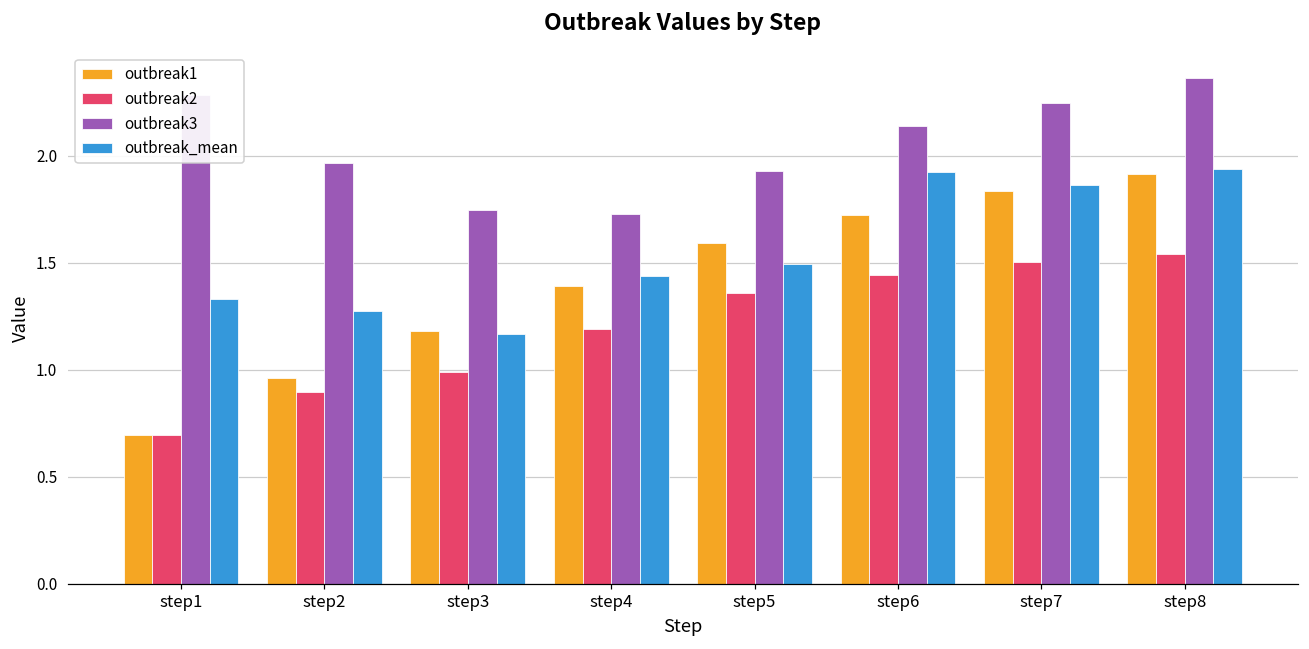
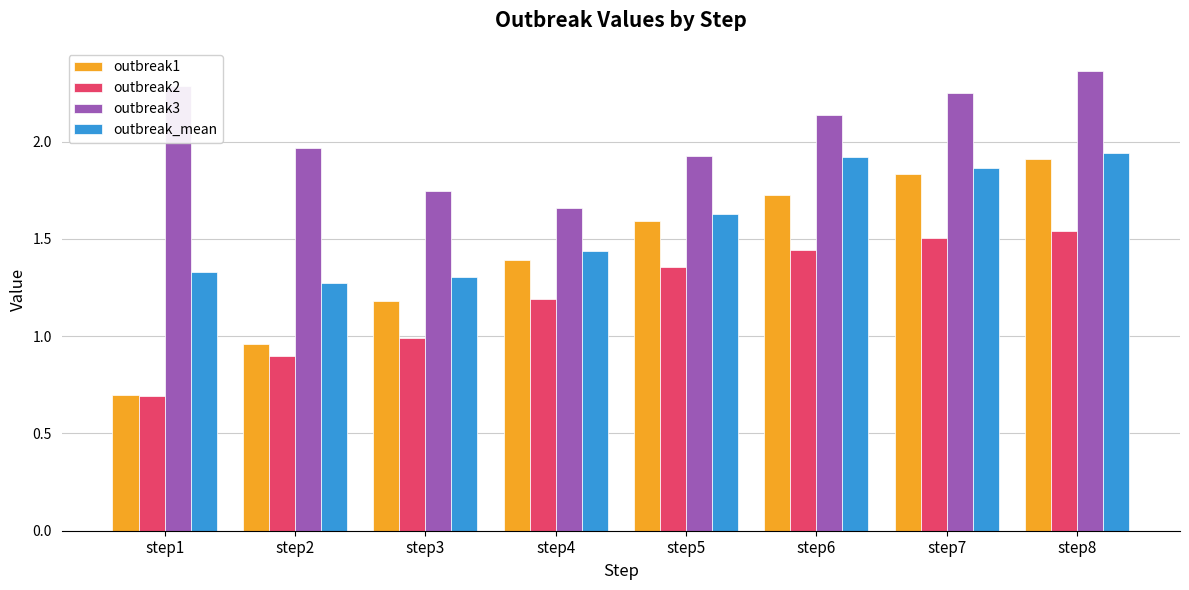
  {
    "outbreak1": {
      "step1": 0.70,
      "step2": 0.96,
      "step3": 1.18,
      "step4": 1.39,
      "step5": 1.59,
      "step6": 1.72,
      "step7": 1.83,
      "step8": 1.91
    },
    "outbreak2": {
      "step1": 0.69,
      "step2": 0.90,
      "step3": 0.99,
      "step4": 1.19,
      "step5": 1.36,
      "step6": 1.44,
      "step7": 1.50,
      "step8": 1.54
    },
    "outbreak3": {
      "step2": 1.97,
      "step3": 1.75,
-     "step4": 1.73,
+     "step4": 1.66,
      "step5": 1.93,
      "step6": 2.14,
      "step7": 2.25,
      "step8": 2.36
    },
    "outbreak_mean": {
      "step1": 1.33,
      "step2": 1.28,
-     "step3": 1.17,
+     "step3": 1.31,
      "step4": 1.44,
-     "step5": 1.49,
+     "step5": 1.63,
      "step6": 1.92,
      "step7": 1.86,
      "step8": 1.94
    }
  }
